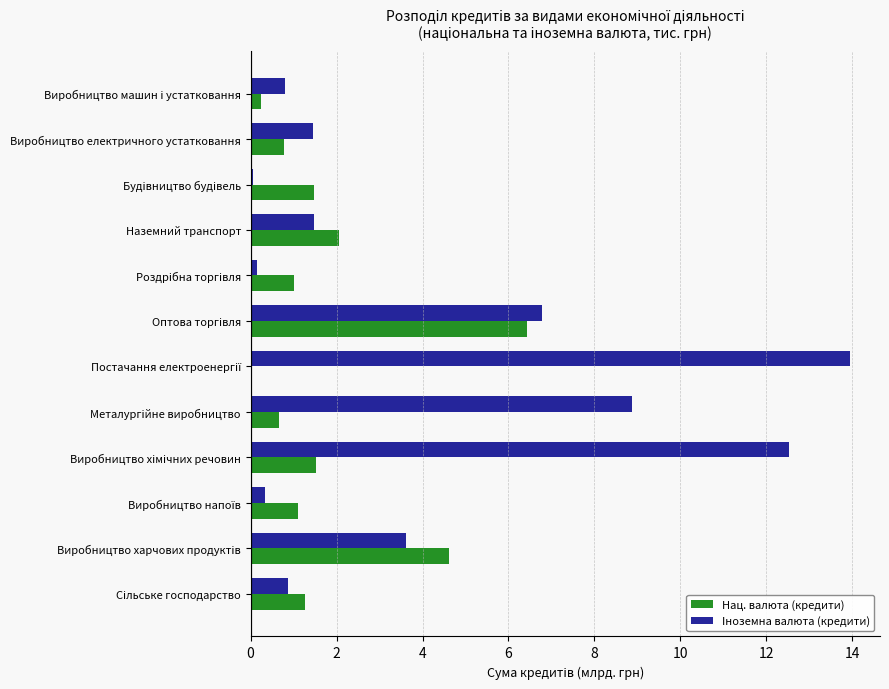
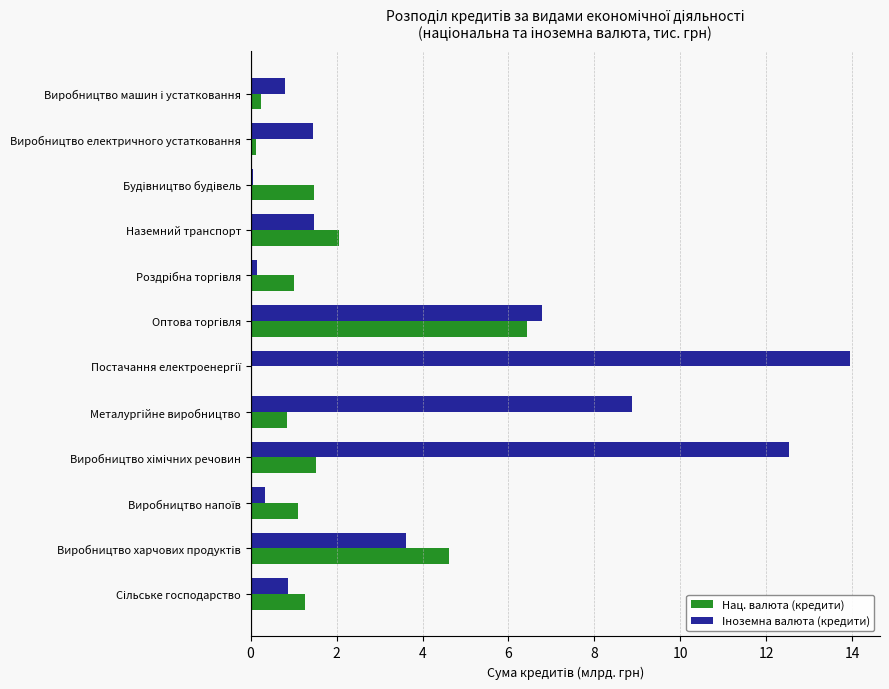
  {
    "Нац. валюта (кредити)": {
      "Виробництво машин і устатковання": 0.2,
-     "Виробництво електричного устатковання": 0.8,
+     "Виробництво електричного устатковання": 0.1,
      "Будівництво будівель": 1.5,
      "Наземний транспорт": 2.1,
      "Роздрібна торгівля": 1.0,
      "Оптова торгівля": 6.4,
-     "Металургійне виробництво": 0.6,
+     "Металургійне виробництво": 0.8,
      "Виробництво хімічних речовин": 1.5,
      "Виробництво напоїв": 1.1,
      "Виробництво харчових продуктів": 4.6,
      "Сільське господарство": 1.3
    },
    "Іноземна валюта (кредити)": {
      "Виробництво машин і устатковання": 0.8,
      "Виробництво електричного устатковання": 1.4,
      "Наземний транспорт": 1.5,
      "Роздрібна торгівля": 0.1,
      "Оптова торгівля": 6.8,
      "Постачання електроенергії": 13.9,
      "Металургійне виробництво": 8.9,
      "Виробництво хімічних речовин": 12.5,
      "Виробництво напоїв": 0.3,
      "Виробництво харчових продуктів": 3.6,
      "Сільське господарство": 0.9
    }
  }
